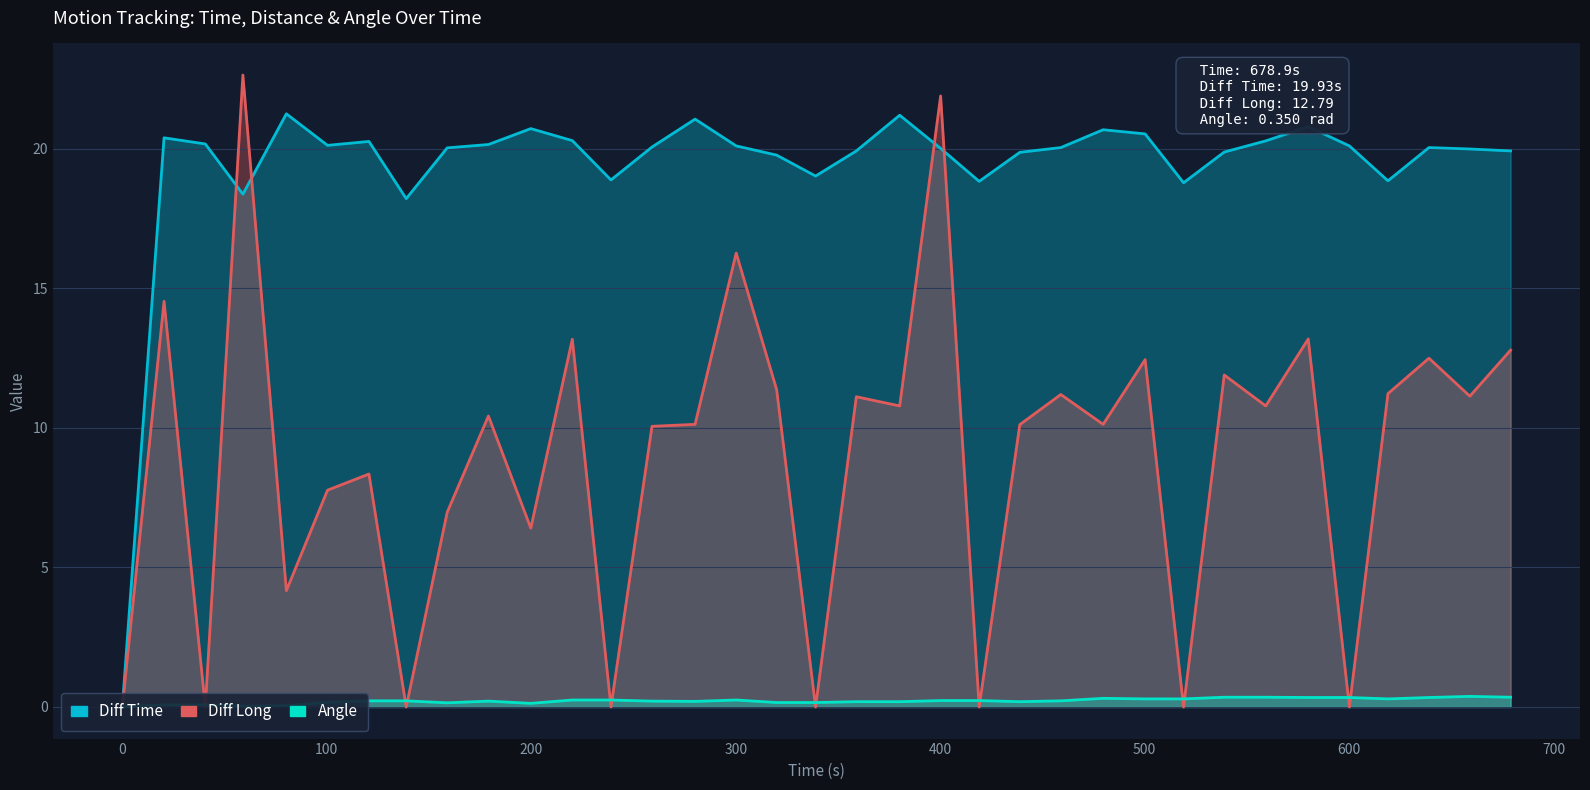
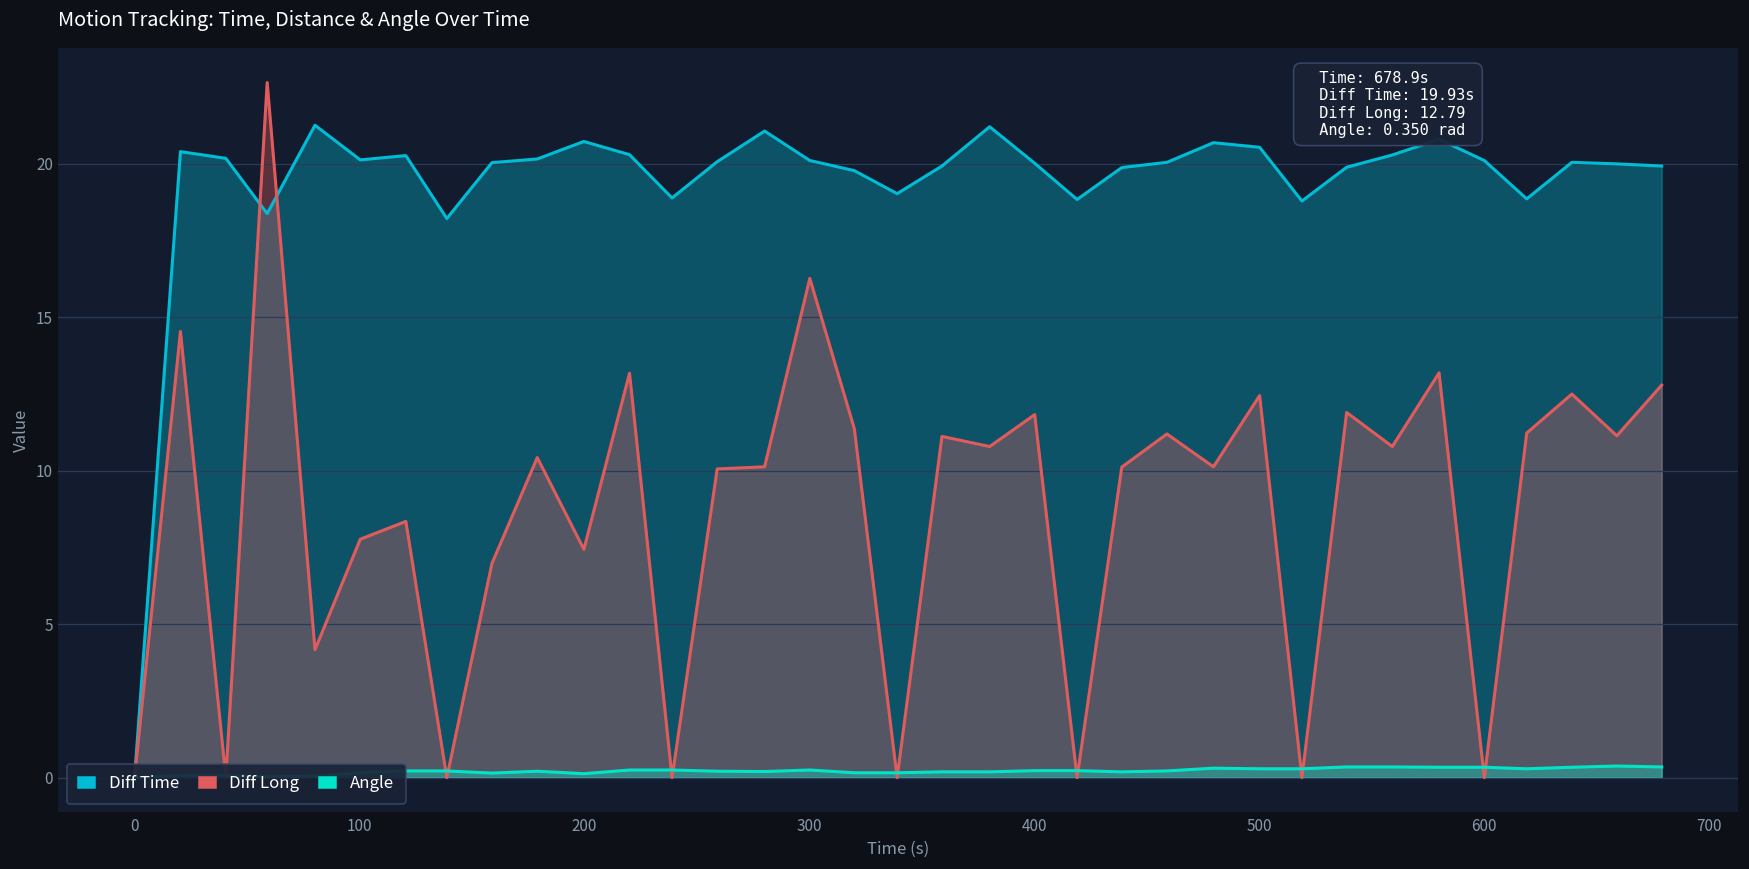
  {
    "Diff Long": {
      "100": 7.8,
-     "200": 6.4,
+     "200": 7.4,
      "300": 16.3,
-     "400": 21.9,
+     "400": 11.8,
      "500": 12.5,
      "600": 0.0
    }
  }
